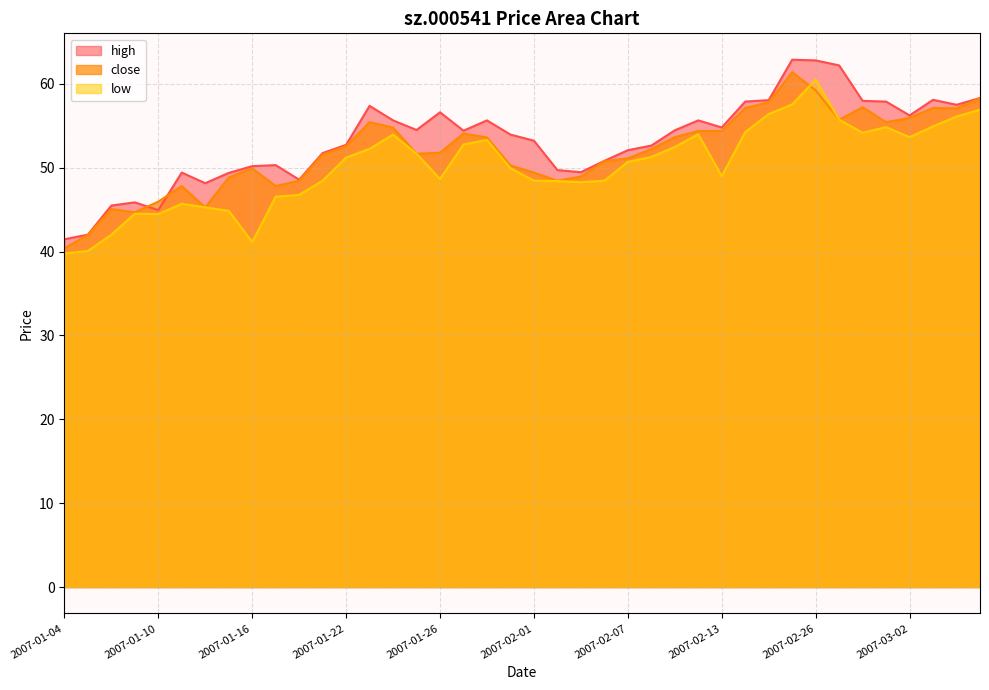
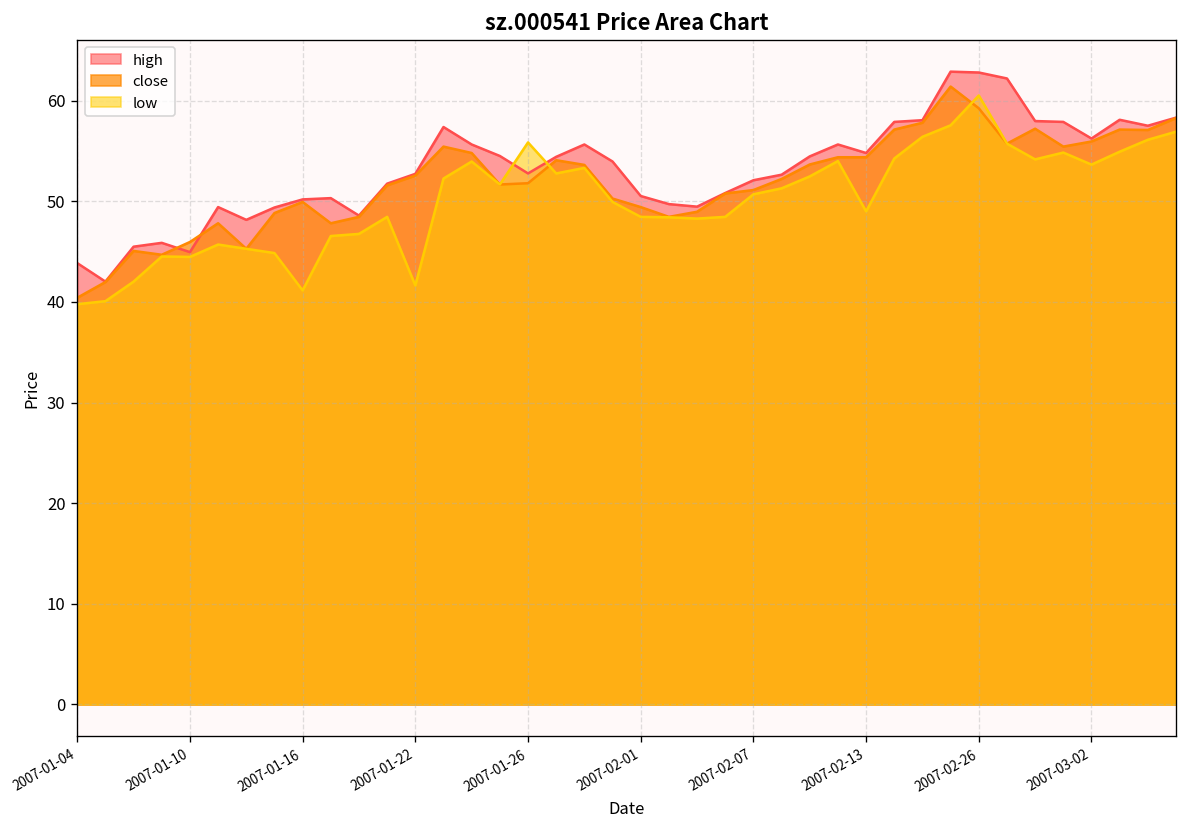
  {
    "high": {
-     "2007-01-04": 41,
+     "2007-01-04": 44,
      "2007-01-10": 45,
-     "2007-01-26": 57,
-     "2007-02-01": 53,
+     "2007-01-26": 53,
+     "2007-02-01": 51,
      "2007-02-07": 52,
      "2007-02-13": 55,
      "2007-02-26": 63
    },
    "close": {
      "2007-01-04": 40,
      "2007-01-10": 46,
      "2007-01-26": 52,
      "2007-02-01": 49,
      "2007-02-07": 51,
      "2007-02-13": 54,
      "2007-02-26": 59
    },
    "low": {
      "2007-01-04": 40,
      "2007-01-10": 44,
      "2007-01-16": 41,
-     "2007-01-22": 51,
-     "2007-01-26": 49,
+     "2007-01-22": 42,
+     "2007-01-26": 56,
      "2007-02-01": 48,
      "2007-02-07": 51,
      "2007-02-13": 49,
      "2007-02-26": 61,
      "2007-03-02": 54
    }
  }
